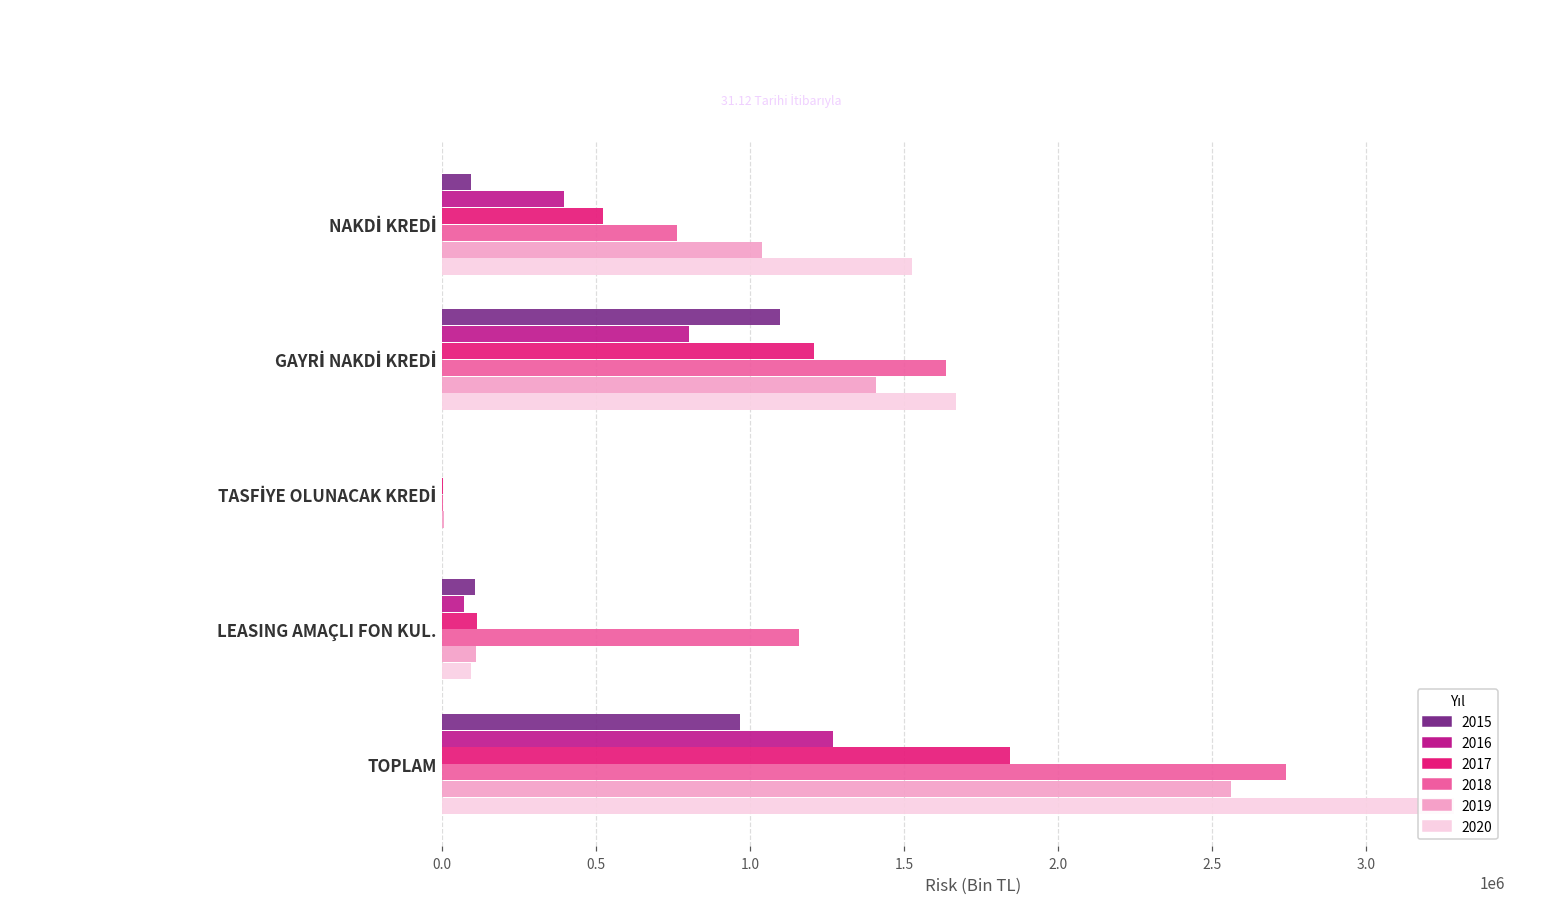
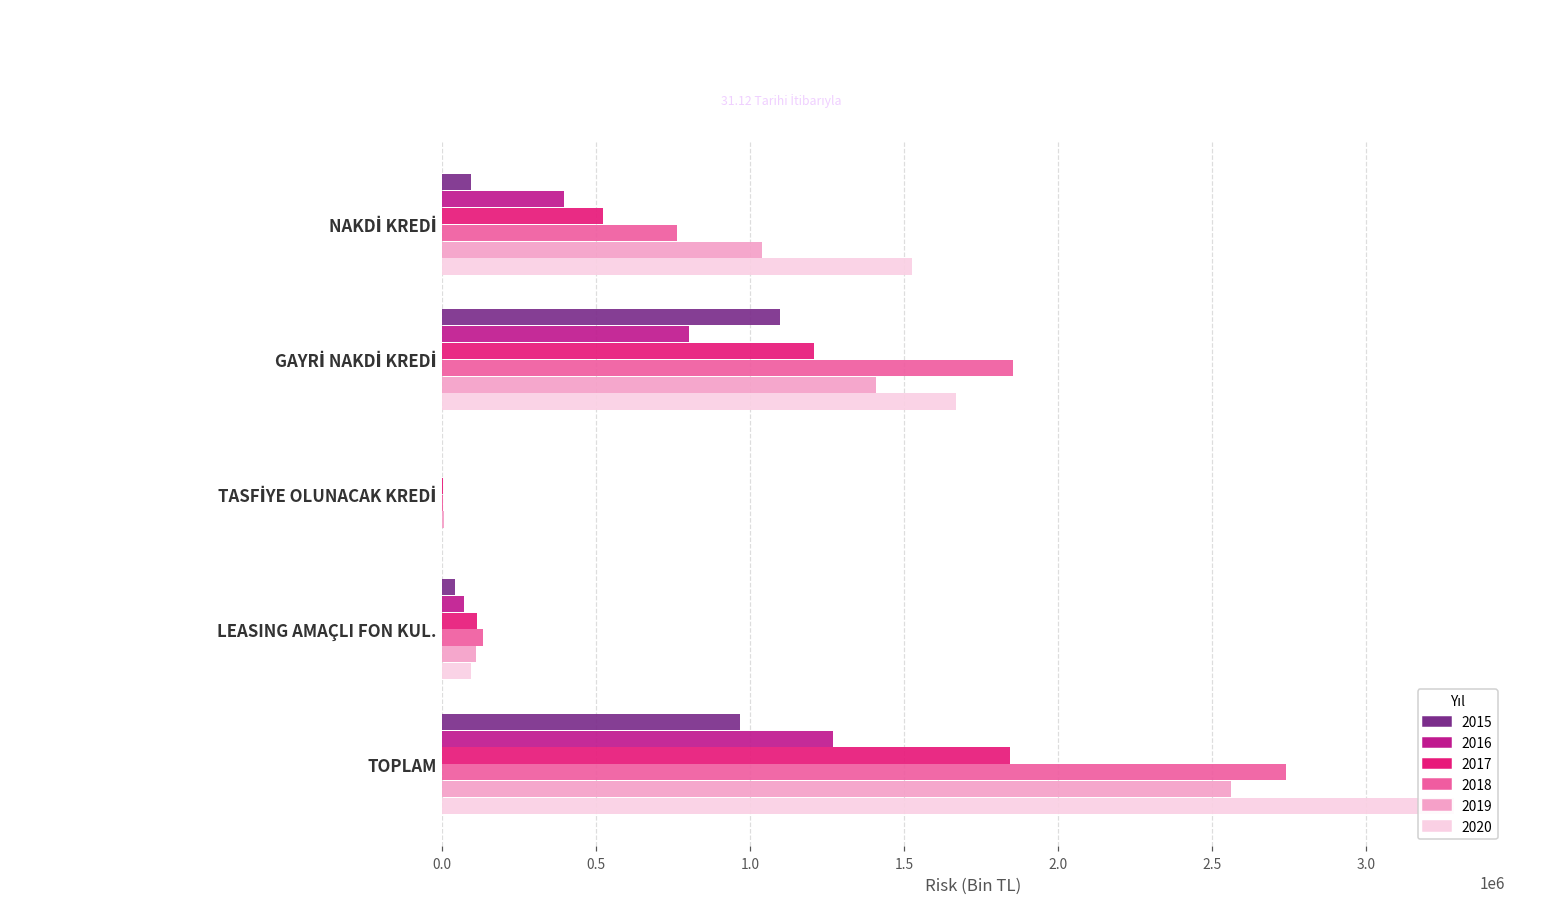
  {
    "2015": {
      "NAKDİ KREDİ": 90000,
      "GAYRİ NAKDİ KREDİ": 1100000,
-     "LEASING AMAÇLI FON KUL.": 100000,
+     "LEASING AMAÇLI FON KUL.": 40000,
      "TOPLAM": 970000
    },
    "2018": {
      "NAKDİ KREDİ": 760000,
-     "GAYRİ NAKDİ KREDİ": 1640000,
-     "LEASING AMAÇLI FON KUL.": 1160000,
+     "GAYRİ NAKDİ KREDİ": 1850000,
+     "LEASING AMAÇLI FON KUL.": 130000,
      "TOPLAM": 2740000
    }
  }
